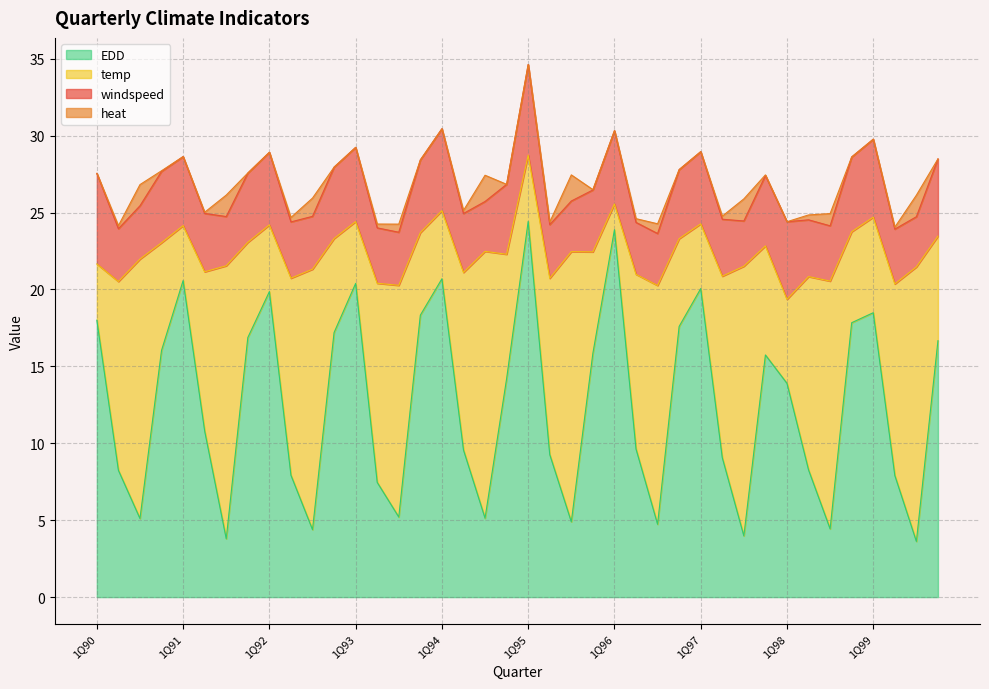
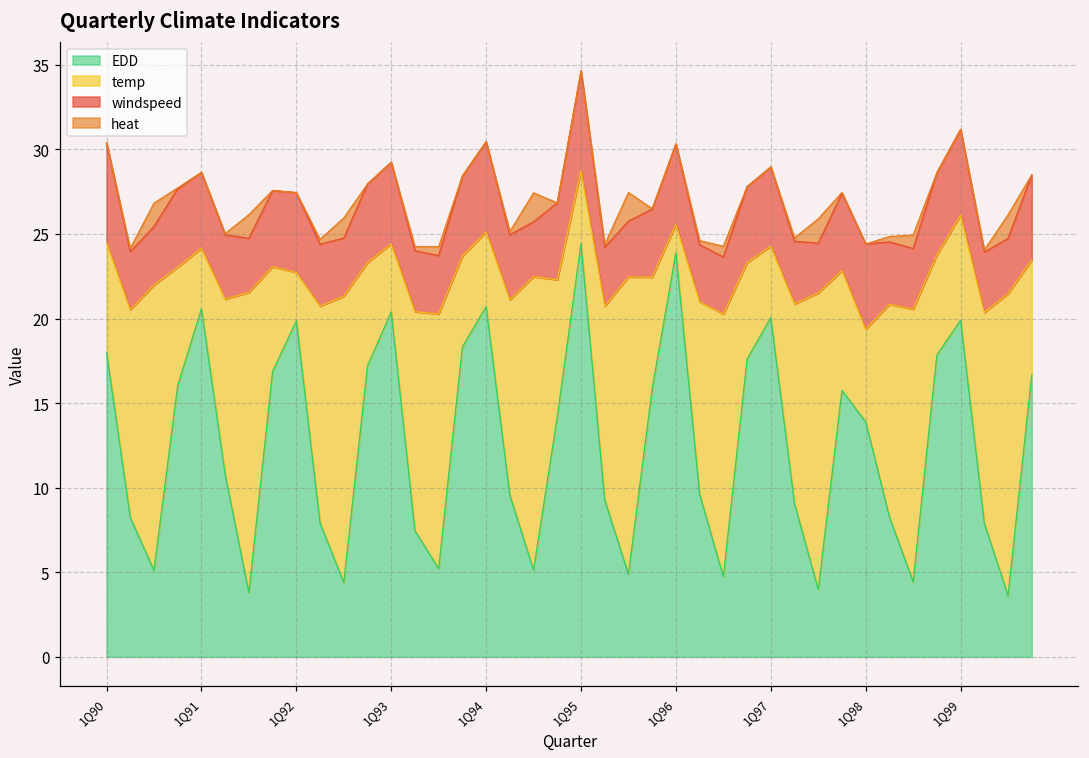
  {
    "EDD": {
      "1Q90": 18.0,
      "1Q91": 20.6,
      "1Q92": 19.9,
      "1Q93": 20.4,
      "1Q94": 20.7,
      "1Q95": 24.4,
      "1Q96": 23.9,
      "1Q97": 20.1,
      "1Q98": 13.9,
-     "1Q99": 18.5
+     "1Q99": 19.9
    },
    "temp": {
-     "1Q90": 3.7,
+     "1Q90": 6.5,
      "1Q91": 3.6,
-     "1Q92": 4.3,
+     "1Q92": 2.9,
      "1Q93": 4.0,
      "1Q94": 4.4,
      "1Q95": 4.3,
      "1Q96": 1.7,
      "1Q97": 4.2,
      "1Q98": 5.5,
      "1Q99": 6.2
    }
  }
